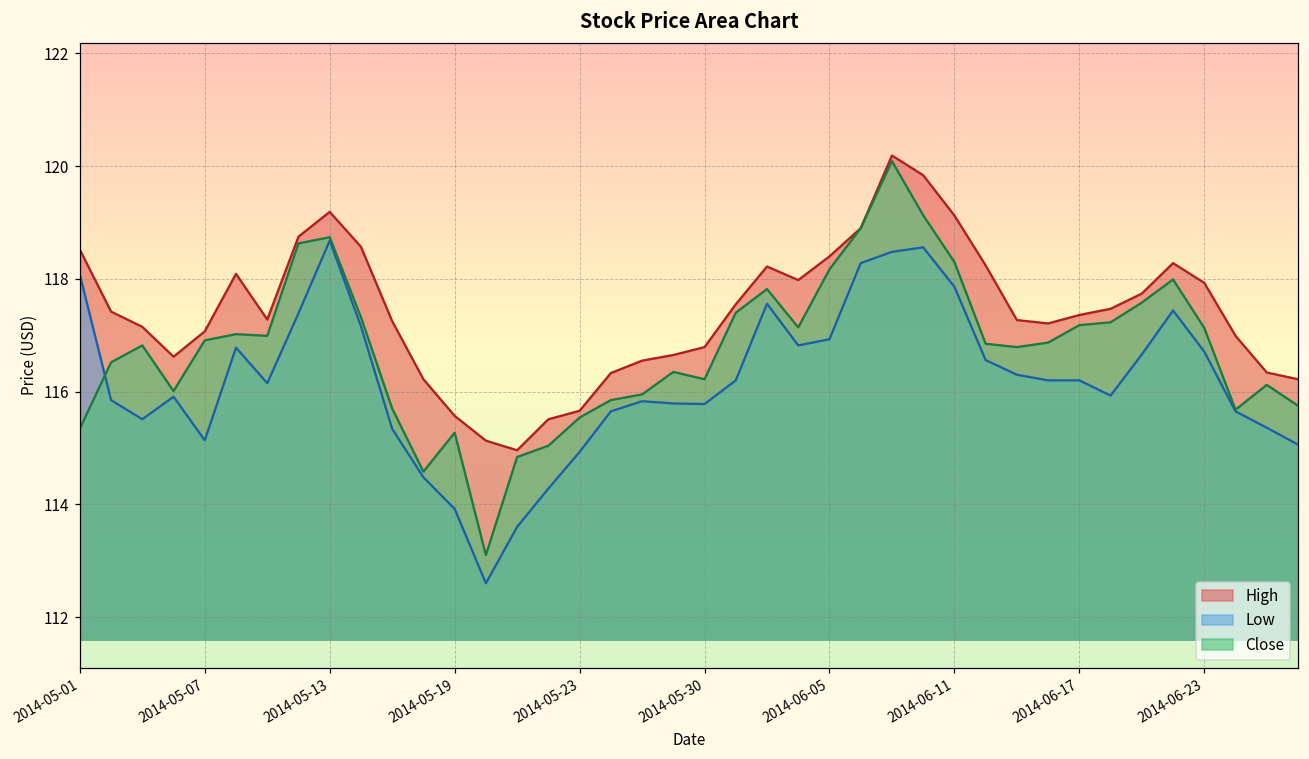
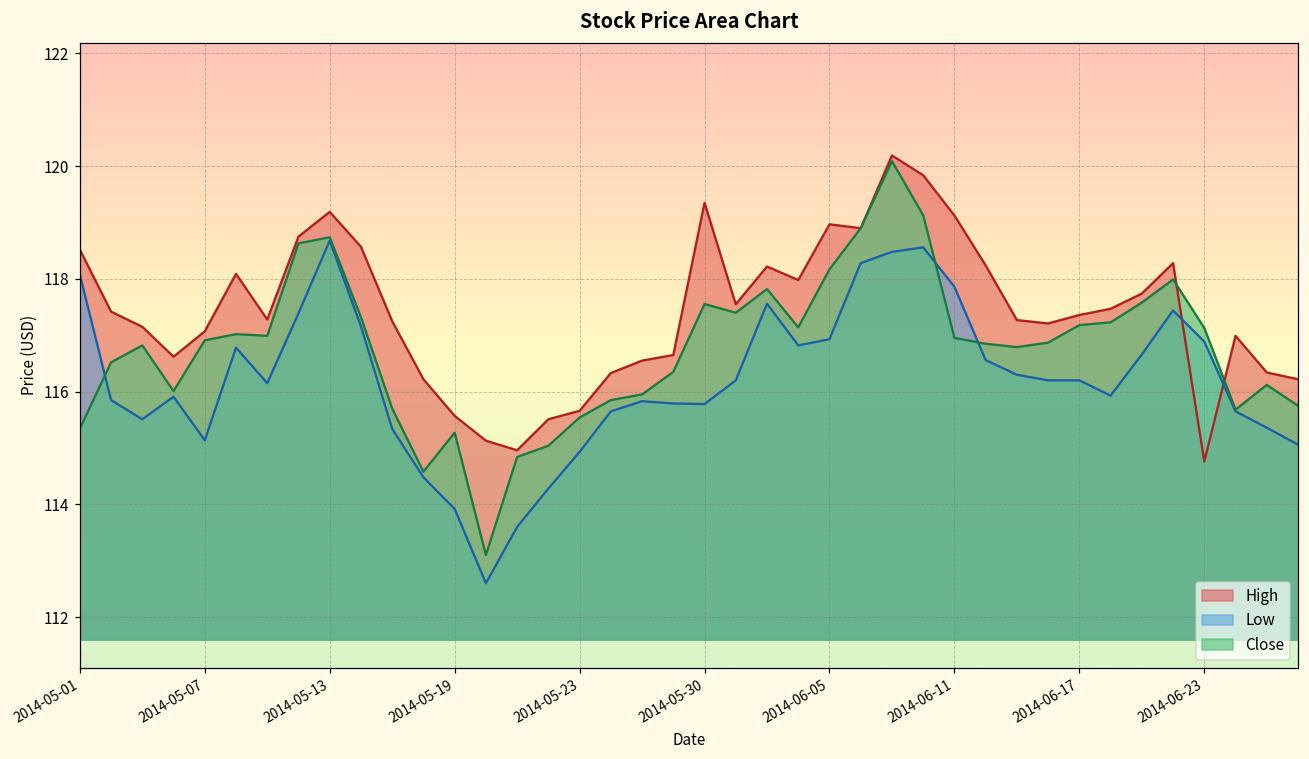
  {
    "High": {
      "2014-05-01": 118.5,
      "2014-05-07": 117.1,
      "2014-05-13": 119.2,
      "2014-05-19": 115.6,
      "2014-05-23": 115.7,
-     "2014-05-30": 116.8,
-     "2014-06-05": 118.4,
+     "2014-05-30": 119.4,
+     "2014-06-05": 119.0,
      "2014-06-11": 119.1,
      "2014-06-17": 117.4,
-     "2014-06-23": 117.9
+     "2014-06-23": 114.8
    },
    "Low": {
      "2014-05-01": 118.1,
      "2014-05-07": 115.1,
      "2014-05-13": 118.7,
      "2014-05-19": 113.9,
      "2014-05-23": 114.9,
      "2014-05-30": 115.8,
      "2014-06-05": 116.9,
      "2014-06-11": 117.9,
      "2014-06-17": 116.2,
-     "2014-06-23": 116.7
+     "2014-06-23": 116.9
    },
    "Close": {
      "2014-05-01": 115.3,
      "2014-05-07": 116.9,
      "2014-05-13": 118.7,
      "2014-05-19": 115.3,
      "2014-05-23": 115.5,
-     "2014-05-30": 116.2,
+     "2014-05-30": 117.6,
      "2014-06-05": 118.2,
-     "2014-06-11": 118.3,
+     "2014-06-11": 117.0,
      "2014-06-17": 117.2,
      "2014-06-23": 117.1
    }
  }
